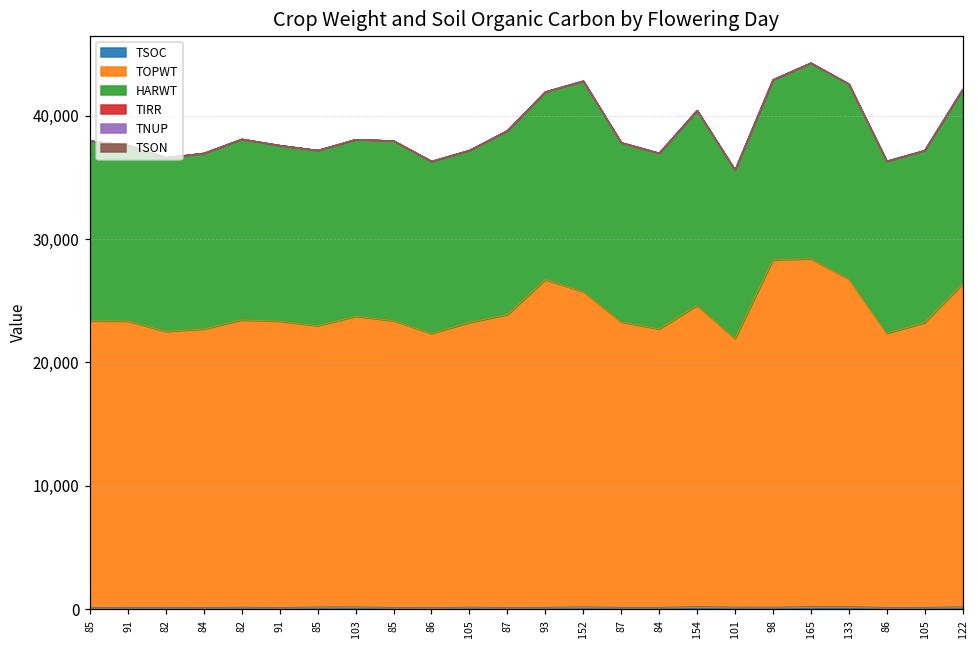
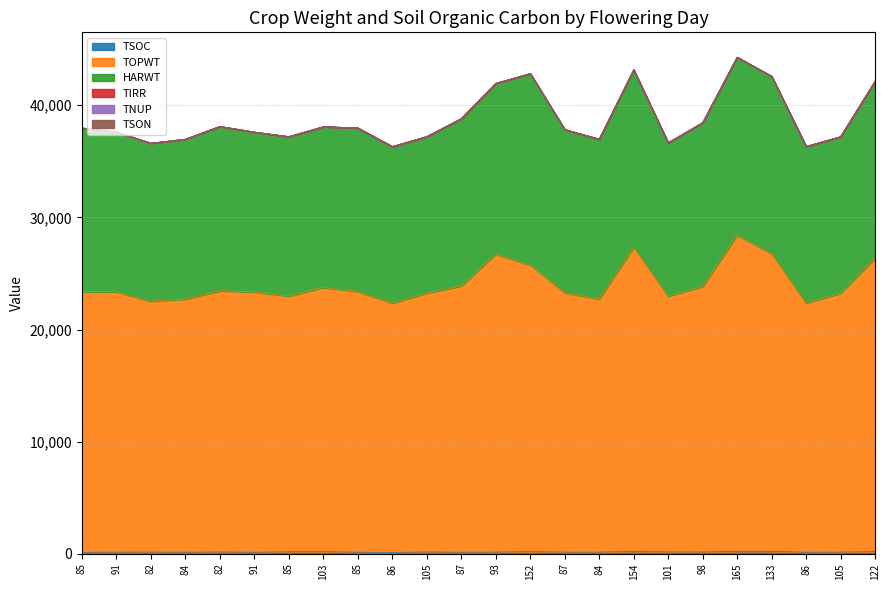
  {
    "TSOC": {
      "103": "200",
      "93": "100",
      "152": "200",
      "154": "200",
      "101": "200",
      "98": "200",
      "165": "200",
      "133": "200",
      "122": "200"
    },
    "TOPWT": {
      "103": "23,600",
      "93": "26,600",
      "152": "25,600",
-     "154": "24,400",
-     "101": "21,800",
-     "98": "28,200",
+     "154": "27,100",
+     "101": "22,800",
+     "98": "23,700",
      "165": "28,200",
      "133": "26,600",
      "122": "26,200"
    }
  }
